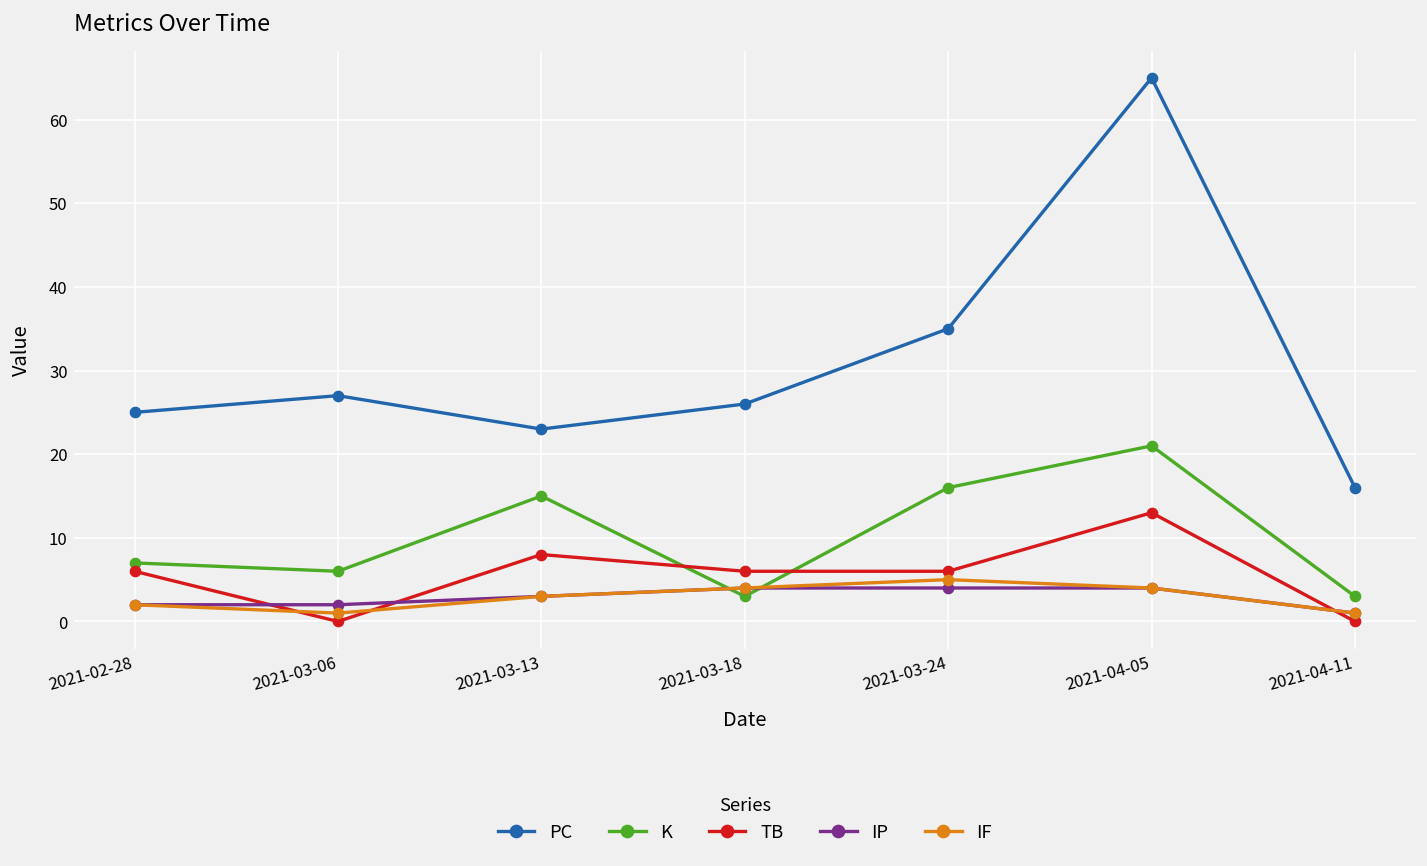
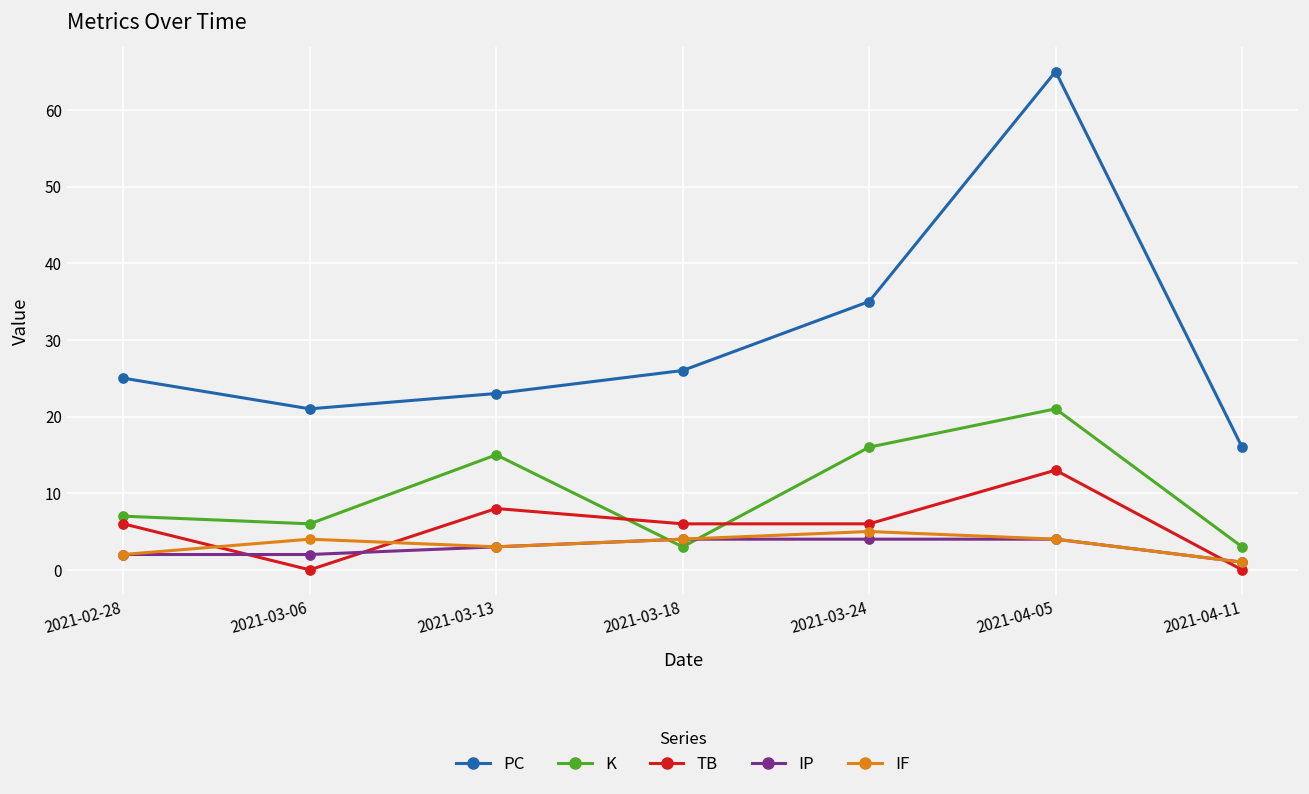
  {
    "PC": {
      "2021-02-28": 25,
-     "2021-03-06": 27,
+     "2021-03-06": 21,
      "2021-03-13": 23,
      "2021-03-18": 26,
      "2021-03-24": 35,
      "2021-04-05": 65,
      "2021-04-11": 16
    },
    "K": {
      "2021-02-28": 7,
      "2021-03-06": 6,
      "2021-03-13": 15,
      "2021-03-18": 3,
      "2021-03-24": 16,
      "2021-04-05": 21,
      "2021-04-11": 3
    },
    "TB": {
      "2021-02-28": 6,
      "2021-03-06": 0,
      "2021-03-13": 8,
      "2021-03-18": 6,
      "2021-03-24": 6,
      "2021-04-05": 13,
      "2021-04-11": 0
    },
    "IP": {
      "2021-03-06": 2,
      "2021-03-24": 4
    },
    "IF": {
-     "2021-03-06": 1,
+     "2021-03-06": 4,
      "2021-03-24": 5
    }
  }
